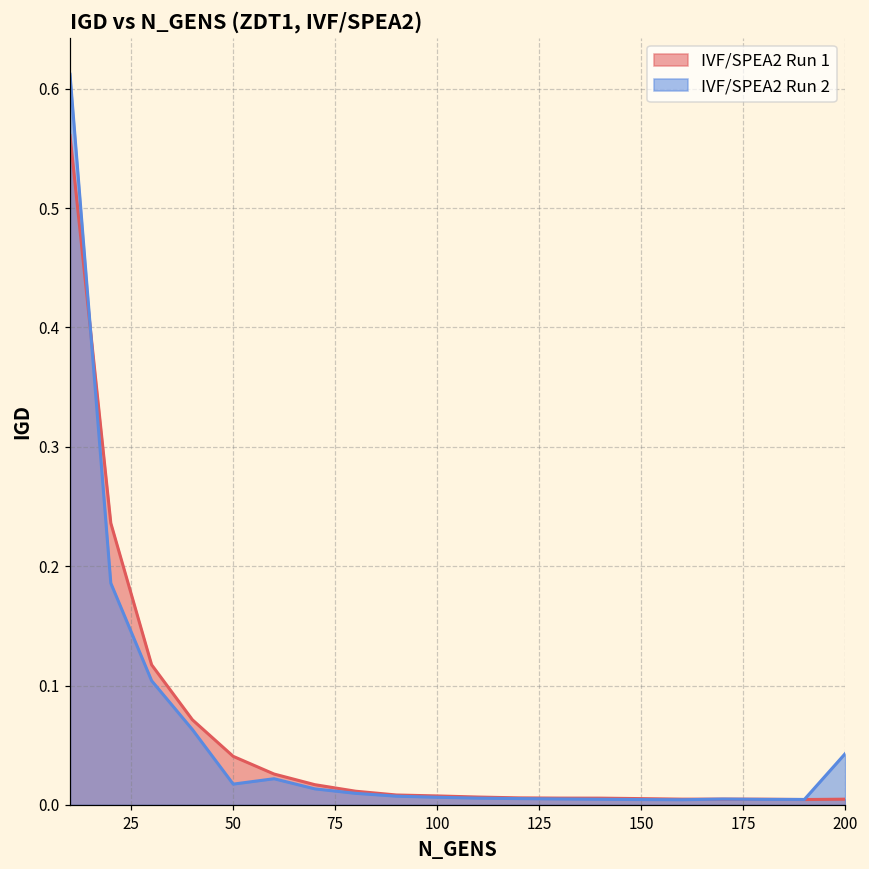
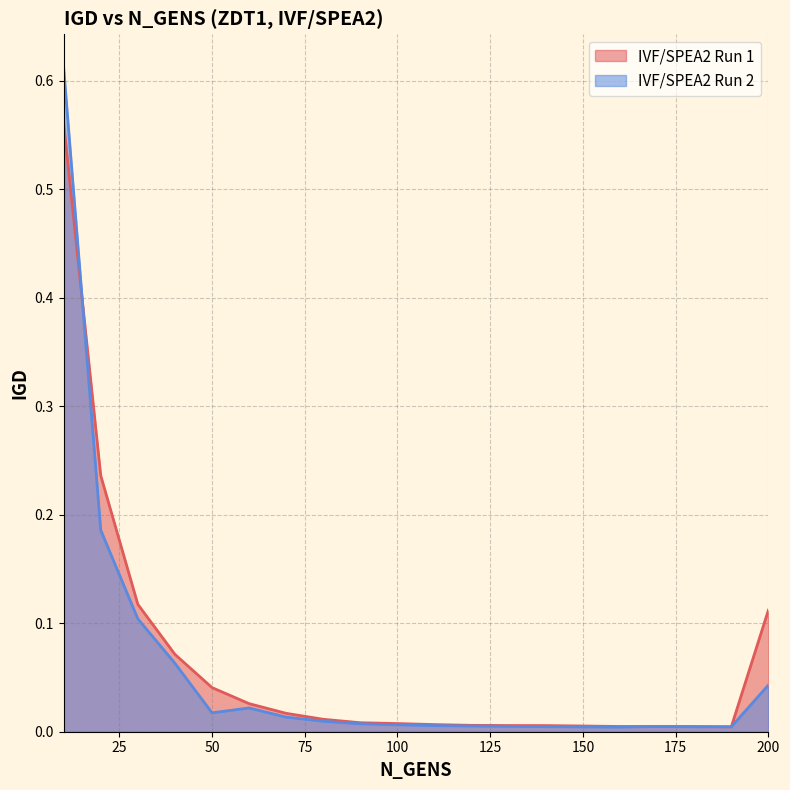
  {
    "IVF/SPEA2 Run 1": {
      "50": 0.041,
-     "200": 0.005
+     "200": 0.112
    },
    "IVF/SPEA2 Run 2": {
      "50": 0.017,
      "200": 0.043
    }
  }
